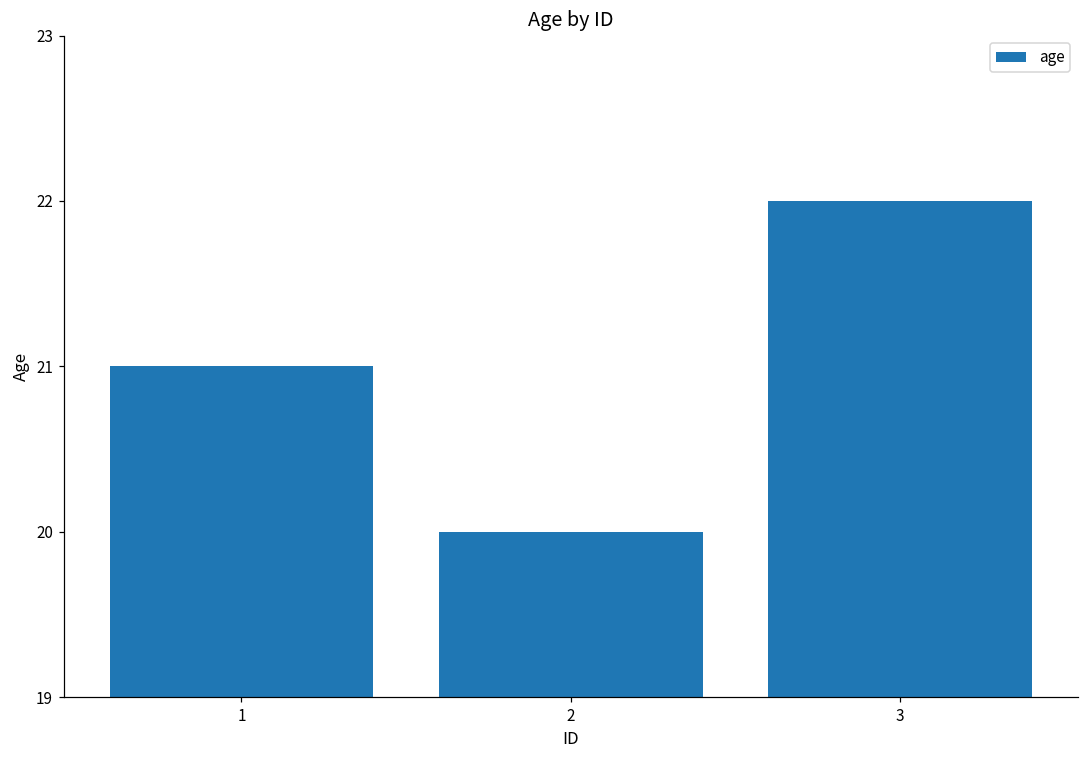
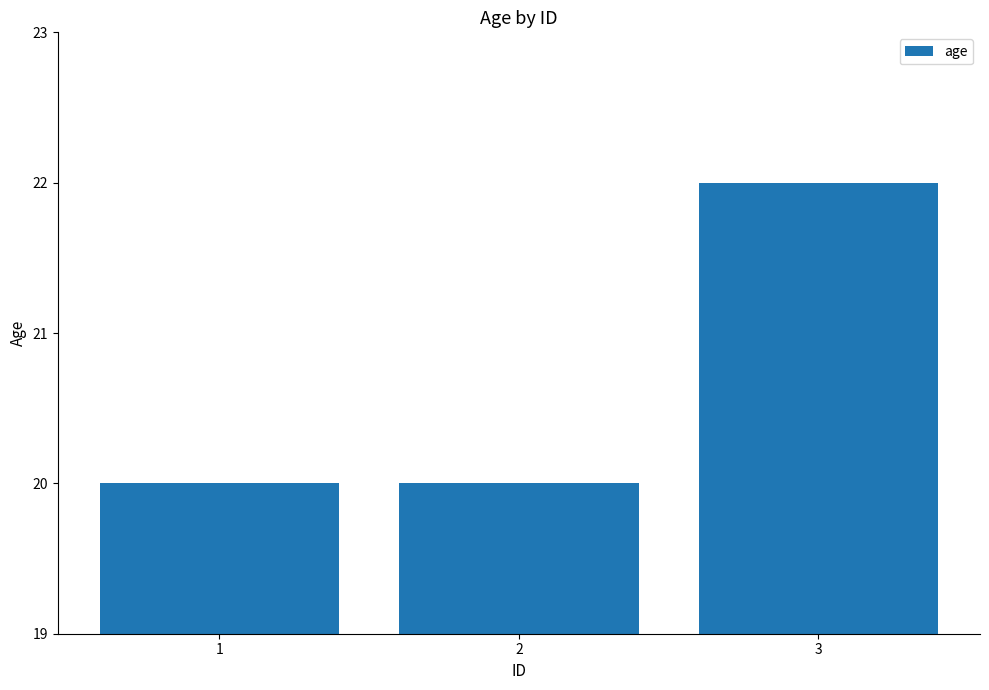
  {
-   "1": 21,
+   "1": 20,
    "2": 20,
    "3": 22
  }
